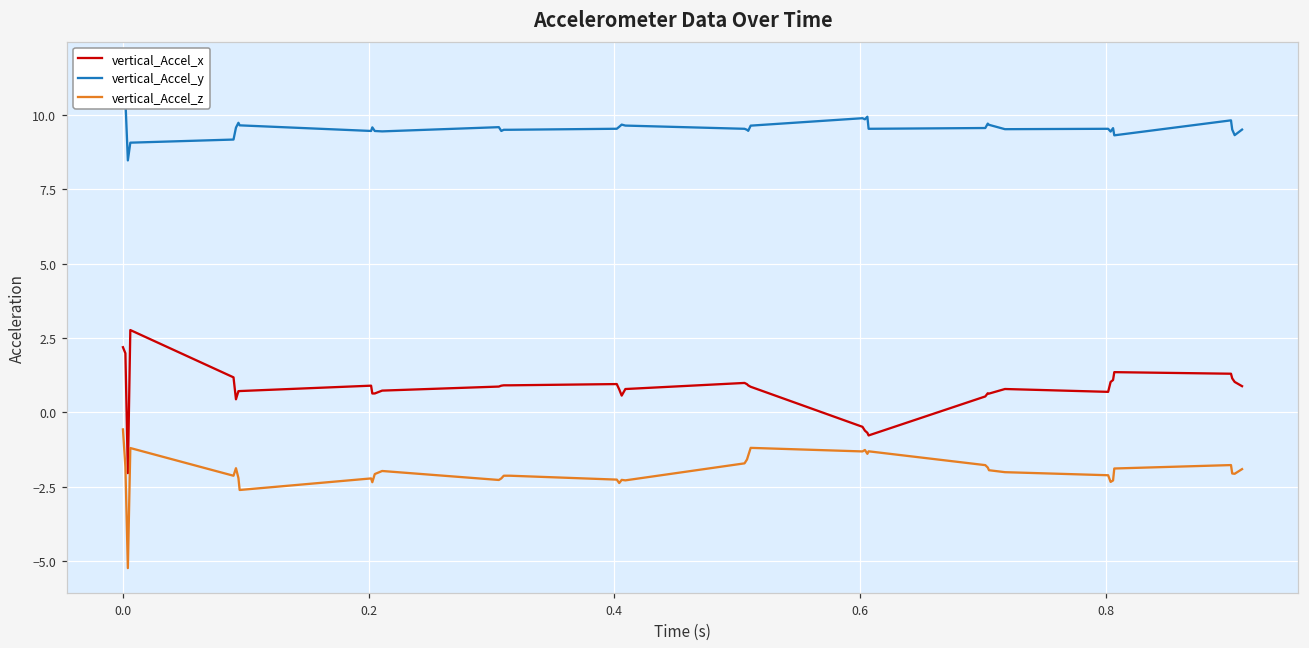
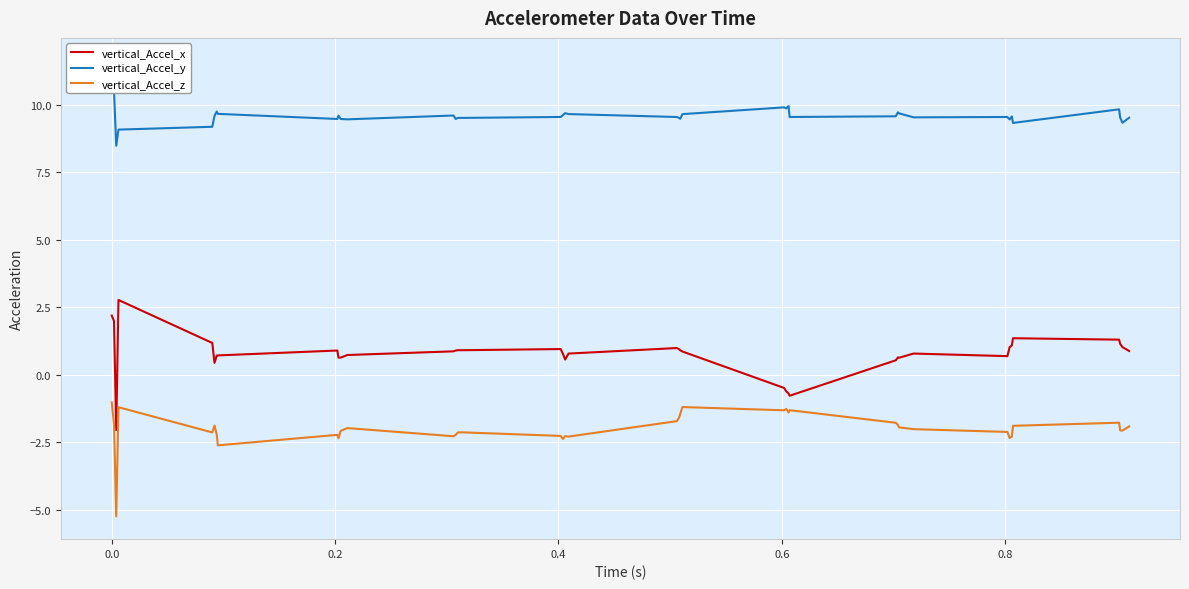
  {
    "vertical_Accel_x": {
      "0.0": 2.2
    },
    "vertical_Accel_z": {
-     "0.0": -0.6
+     "0.0": -1.0
    }
  }
